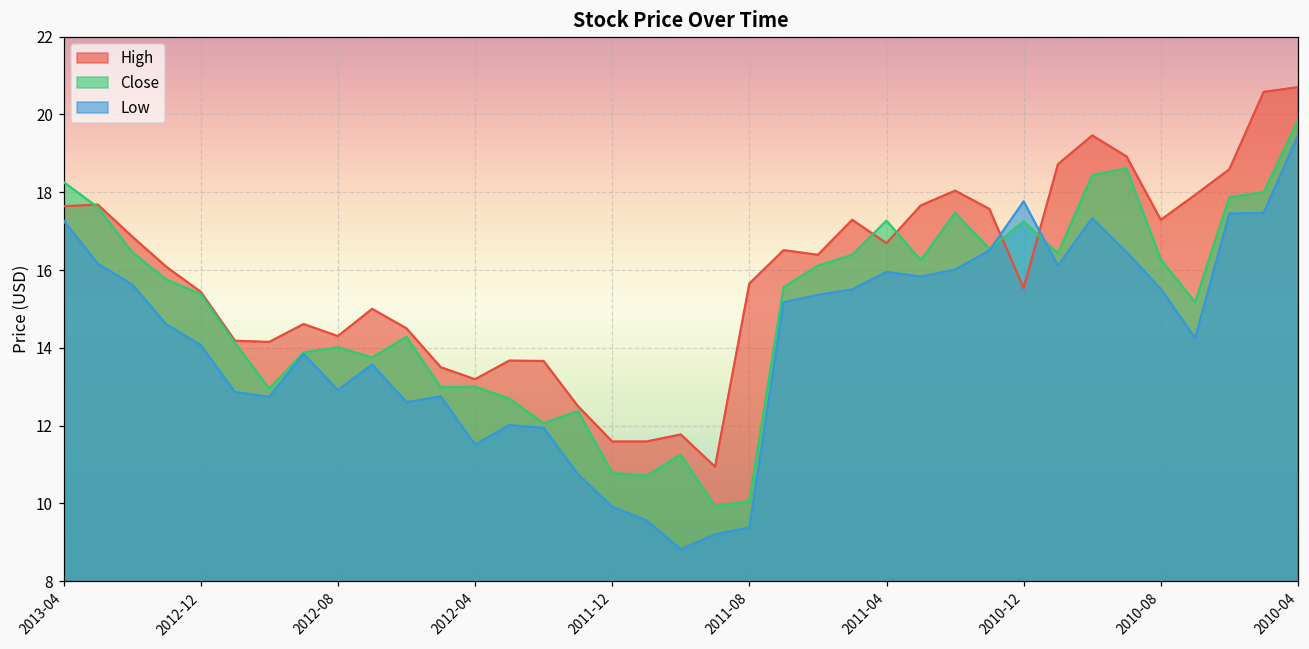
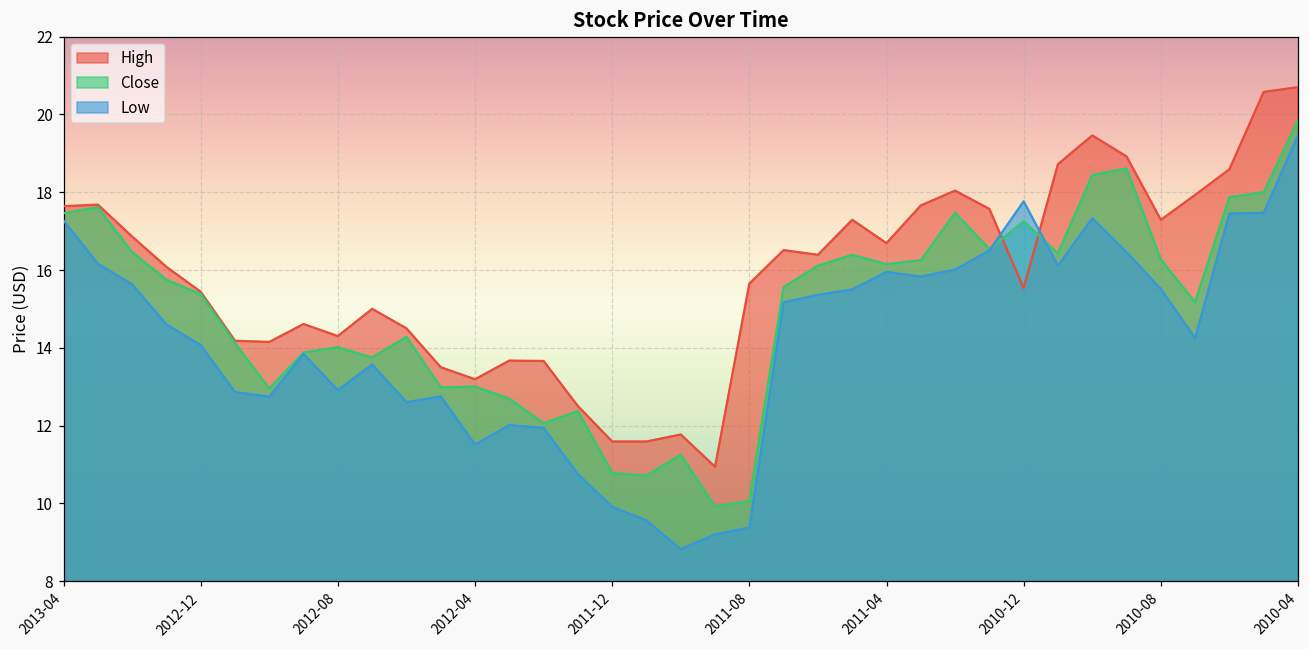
  {
    "High": {
      "2013-04": 17.6,
      "2012-08": 14.3,
      "2012-04": 13.2,
      "2011-12": 11.6,
      "2011-08": 15.7,
      "2011-04": 16.7,
      "2010-12": 15.5,
      "2010-08": 17.3,
      "2010-04": 20.7
    },
    "Close": {
-     "2013-04": 18.3,
+     "2013-04": 17.5,
      "2012-08": 14.0,
      "2012-04": 13.0,
      "2011-12": 10.8,
      "2011-08": 10.1,
-     "2011-04": 17.3,
+     "2011-04": 16.2,
      "2010-12": 17.3,
      "2010-08": 16.3,
      "2010-04": 19.9
    },
    "Low": {
      "2013-04": 17.3,
      "2012-12": 14.1,
      "2012-08": 12.9,
      "2012-04": 11.5,
      "2011-12": 9.9,
      "2011-08": 9.4,
      "2011-04": 16.0,
      "2010-12": 17.8,
      "2010-08": 15.5,
      "2010-04": 19.5
    }
  }
